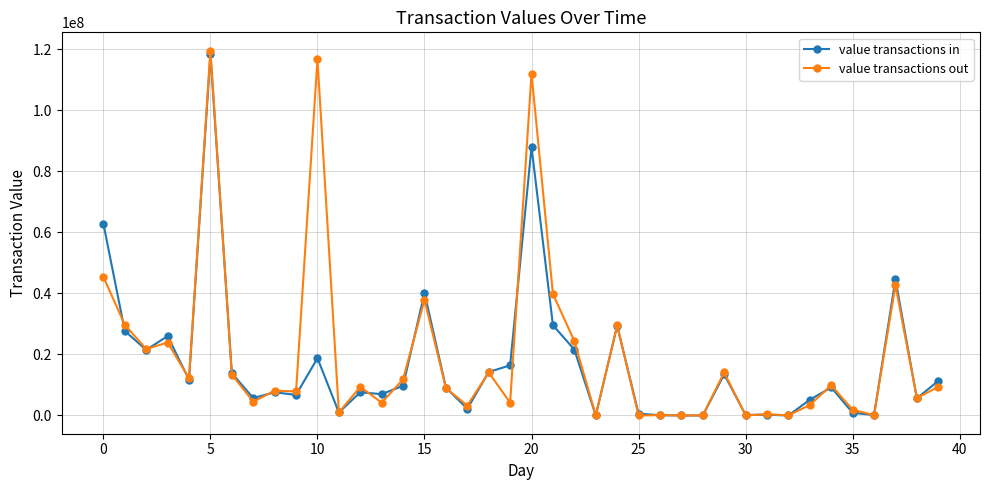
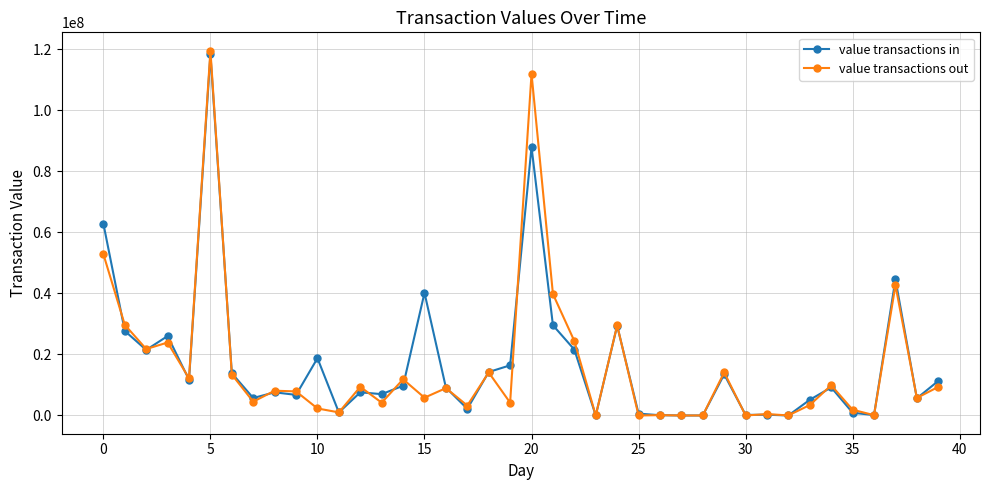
  {
    "value transactions in": {
      "0": 63000000,
      "5": 118000000,
      "10": 19000000,
      "15": 40000000,
      "20": 88000000,
      "35": 1000000
    },
    "value transactions out": {
-     "0": 45000000,
+     "0": 53000000,
      "5": 120000000,
-     "10": 117000000,
-     "15": 38000000,
+     "10": 2000000,
+     "15": 6000000,
      "20": 112000000,
      "35": 2000000
    }
  }
